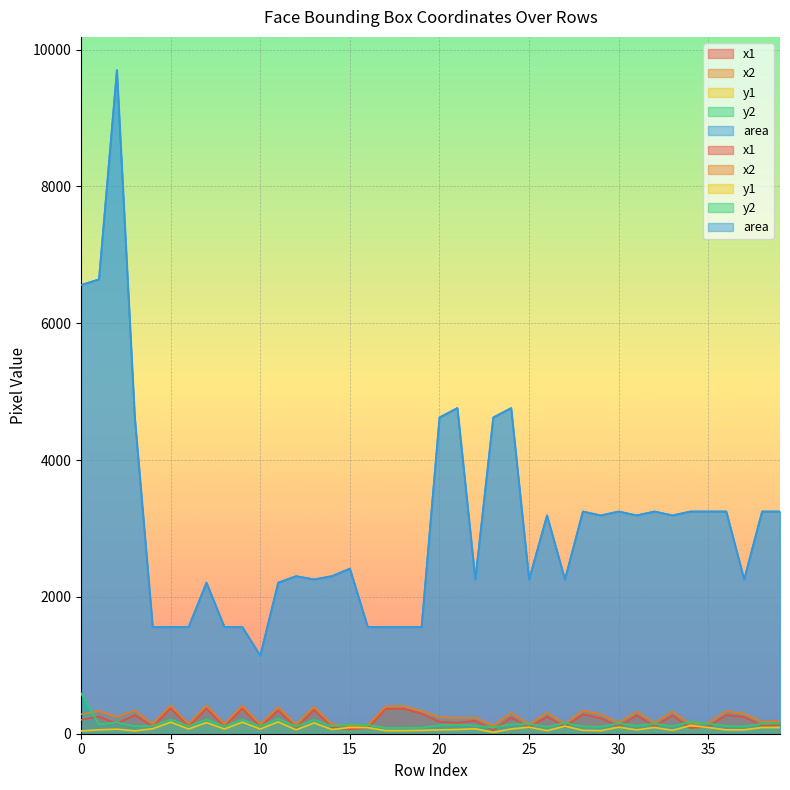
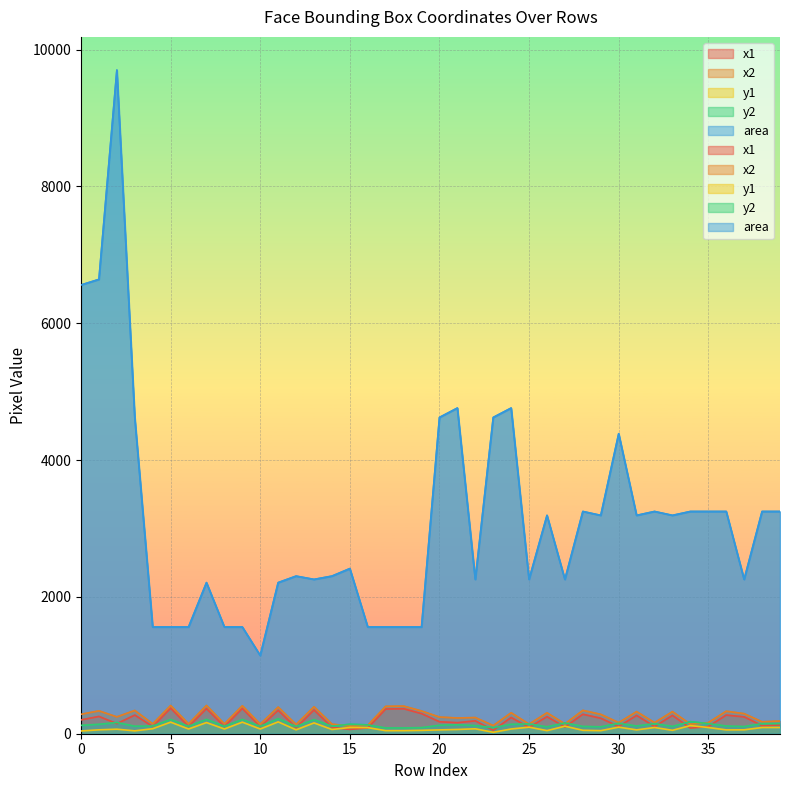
  {
    "y2": {
-     "0": 600,
+     "0": 100,
      "5": 200,
      "20": 100
    },
    "area": {
      "0": 6600,
      "5": 1600,
      "10": 1100,
      "15": 2400,
      "20": 4600,
      "25": 2300,
-     "30": 3200,
+     "30": 4400,
      "35": 3200
    }
  }
